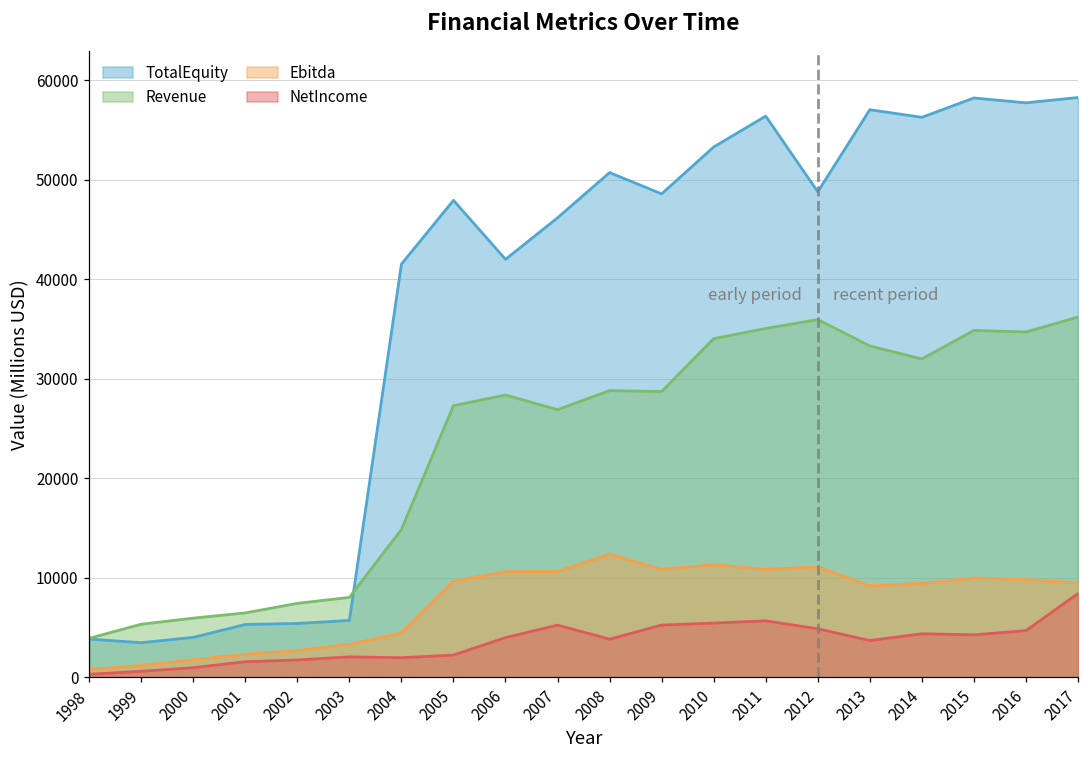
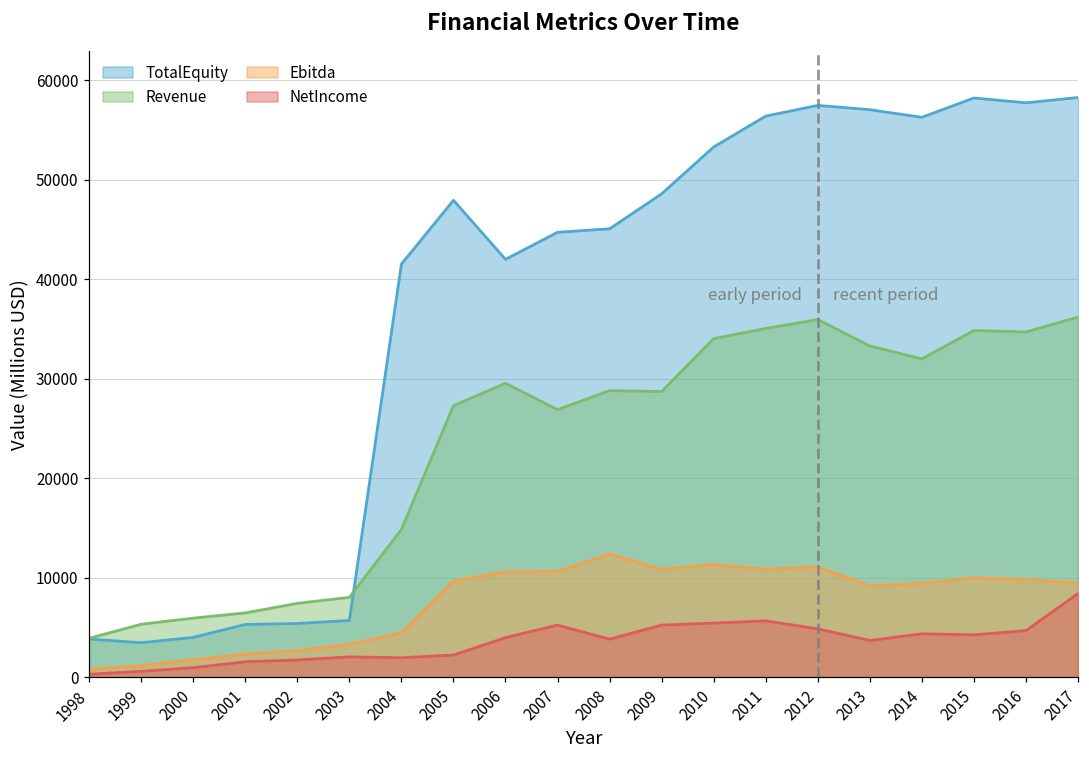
  {
    "TotalEquity": {
      "1999": 3000,
      "2000": 4000,
      "2001": 5000,
      "2002": 5000,
      "2003": 6000,
      "2004": 42000,
      "2005": 48000,
      "2006": 42000,
-     "2007": 46000,
-     "2008": 51000,
+     "2007": 45000,
+     "2008": 45000,
      "2009": 49000,
      "2010": 53000,
      "2011": 56000,
-     "2012": 49000,
+     "2012": 57000,
      "2013": 57000,
      "2014": 56000,
      "2015": 58000,
      "2016": 58000,
      "2017": 58000
    },
    "Revenue": {
      "1999": 5000,
      "2000": 6000,
      "2001": 6000,
      "2002": 7000,
      "2003": 8000,
      "2004": 15000,
      "2005": 27000,
-     "2006": 28000,
+     "2006": 30000,
      "2007": 27000,
      "2008": 29000,
      "2009": 29000,
      "2010": 34000,
      "2011": 35000,
      "2012": 36000,
      "2013": 33000,
      "2014": 32000,
      "2015": 35000,
      "2016": 35000,
      "2017": 36000
    }
  }
